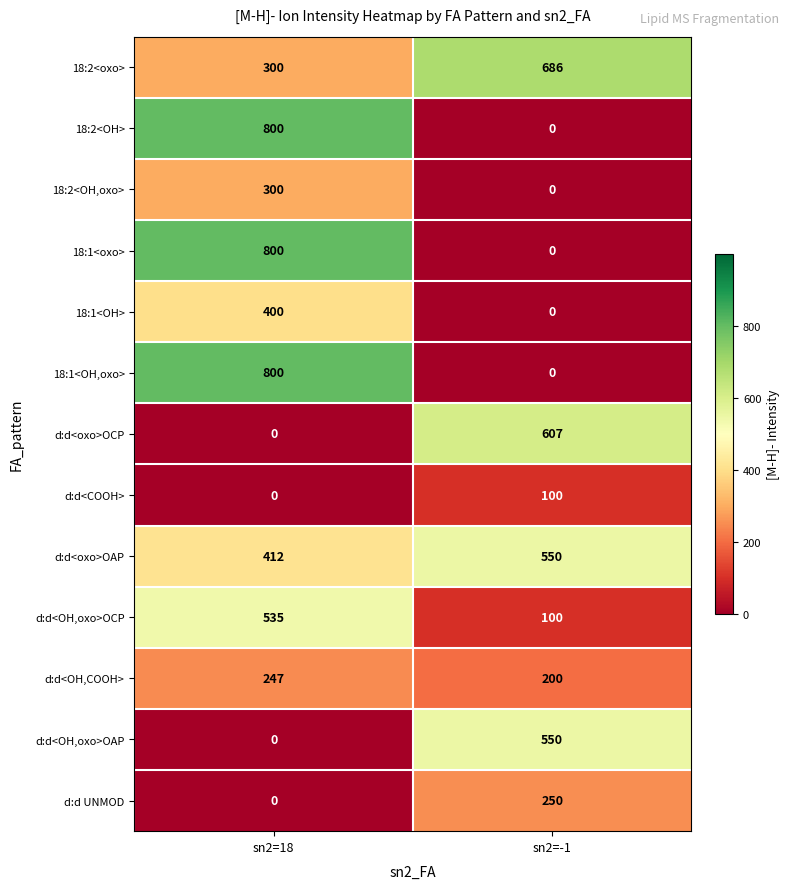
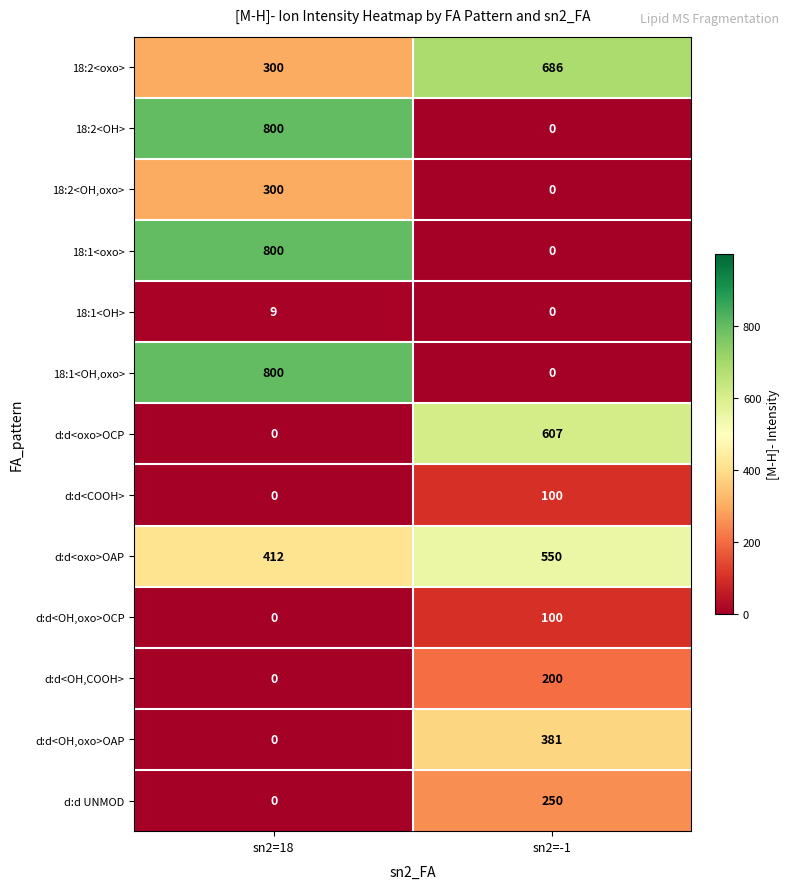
  {
    "18:2<oxo>": {
      "sn2=18": 300,
      "sn2=-1": 686
    },
    "18:2<OH>": {
      "sn2=18": 800,
      "sn2=-1": 0
    },
    "18:2<OH,oxo>": {
      "sn2=18": 300,
      "sn2=-1": 0
    },
    "18:1<oxo>": {
      "sn2=18": 800,
      "sn2=-1": 0
    },
    "18:1<OH>": {
-     "sn2=18": 400,
+     "sn2=18": 9,
      "sn2=-1": 0
    },
    "18:1<OH,oxo>": {
      "sn2=18": 800,
      "sn2=-1": 0
    },
    "d:d<oxo>OCP": {
      "sn2=18": 0,
      "sn2=-1": 607
    },
    "d:d<COOH>": {
      "sn2=18": 0,
      "sn2=-1": 100
    },
    "d:d<oxo>OAP": {
      "sn2=18": 412,
      "sn2=-1": 550
    },
    "d:d<OH,oxo>OCP": {
-     "sn2=18": 535,
+     "sn2=18": 0,
      "sn2=-1": 100
    },
    "d:d<OH,COOH>": {
-     "sn2=18": 247,
+     "sn2=18": 0,
      "sn2=-1": 200
    },
    "d:d<OH,oxo>OAP": {
      "sn2=18": 0,
-     "sn2=-1": 550
+     "sn2=-1": 381
    },
    "d:d UNMOD": {
      "sn2=18": 0,
      "sn2=-1": 250
    }
  }
